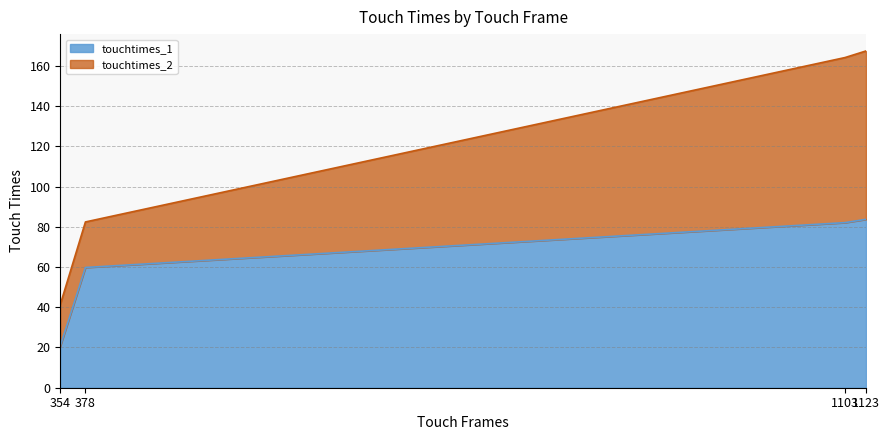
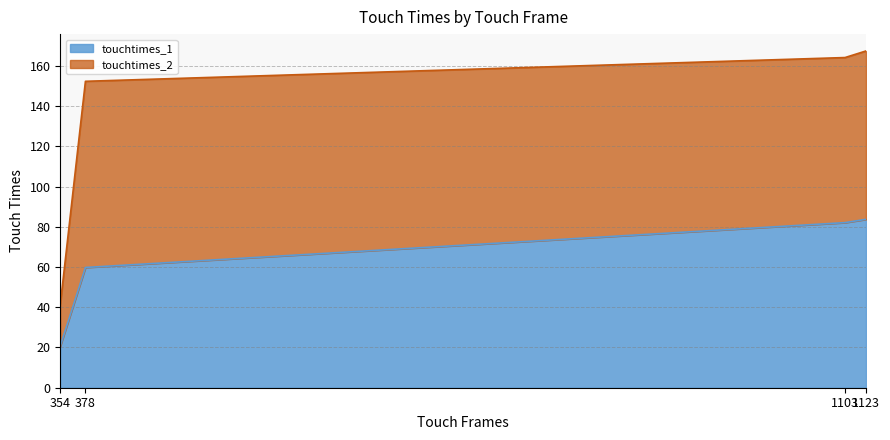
  {
    "touchtimes_1": {
      "354": 21,
      "378": 60
    },
    "touchtimes_2": {
      "354": 21,
-     "378": 23
+     "378": 93
    }
  }
